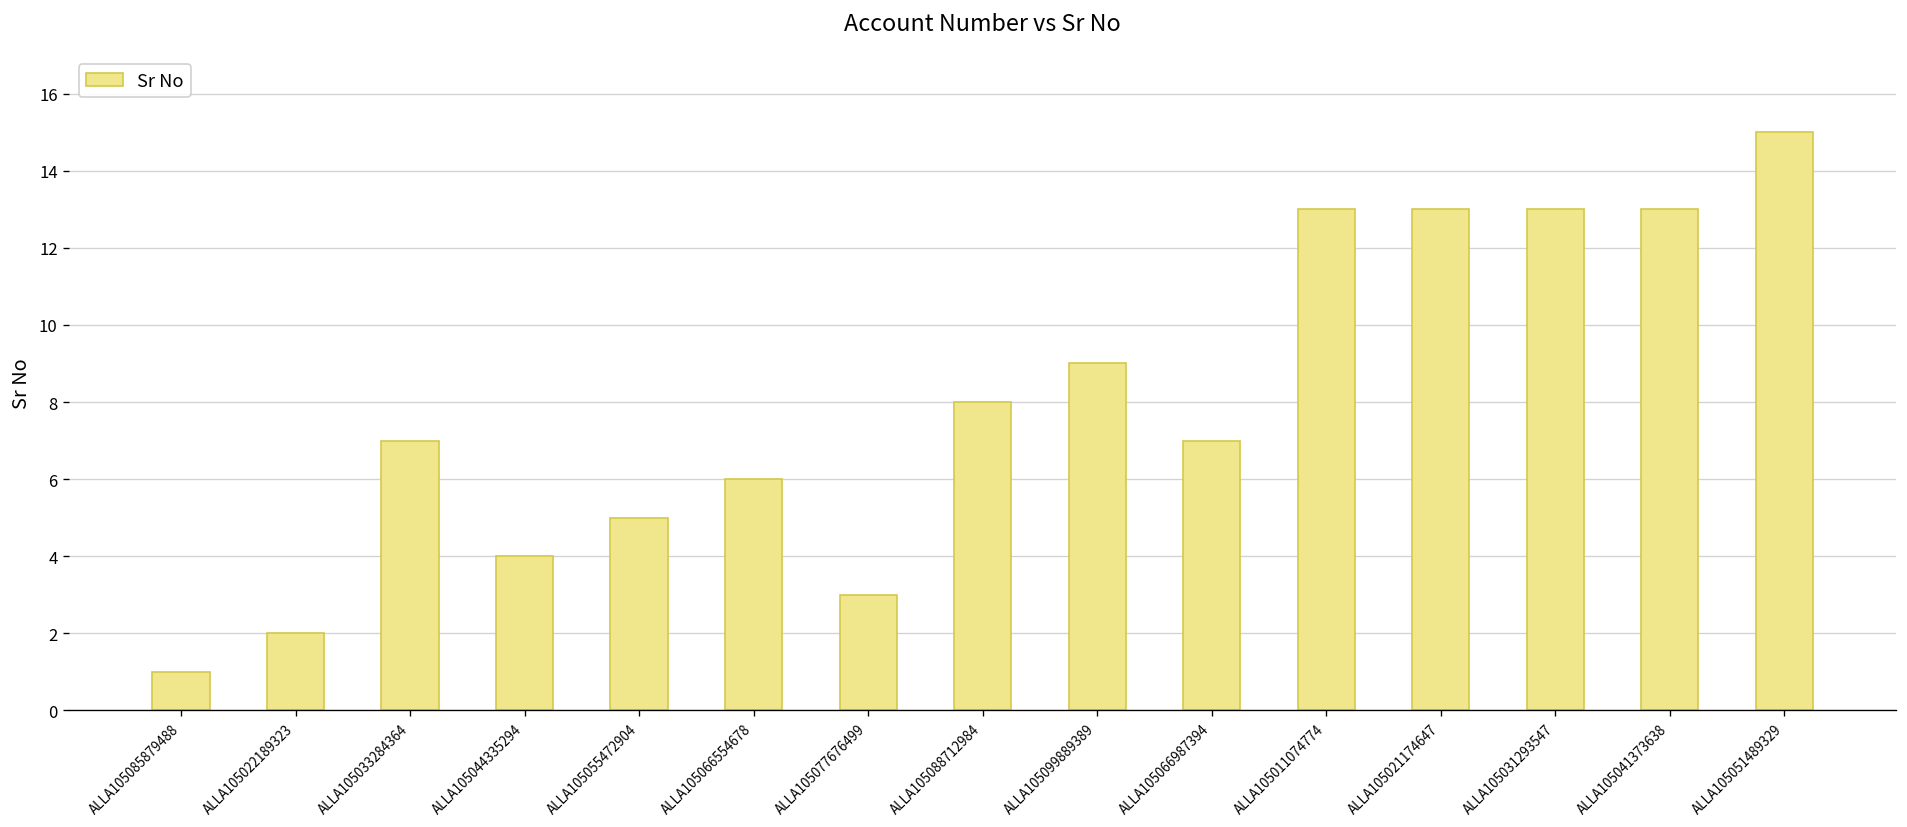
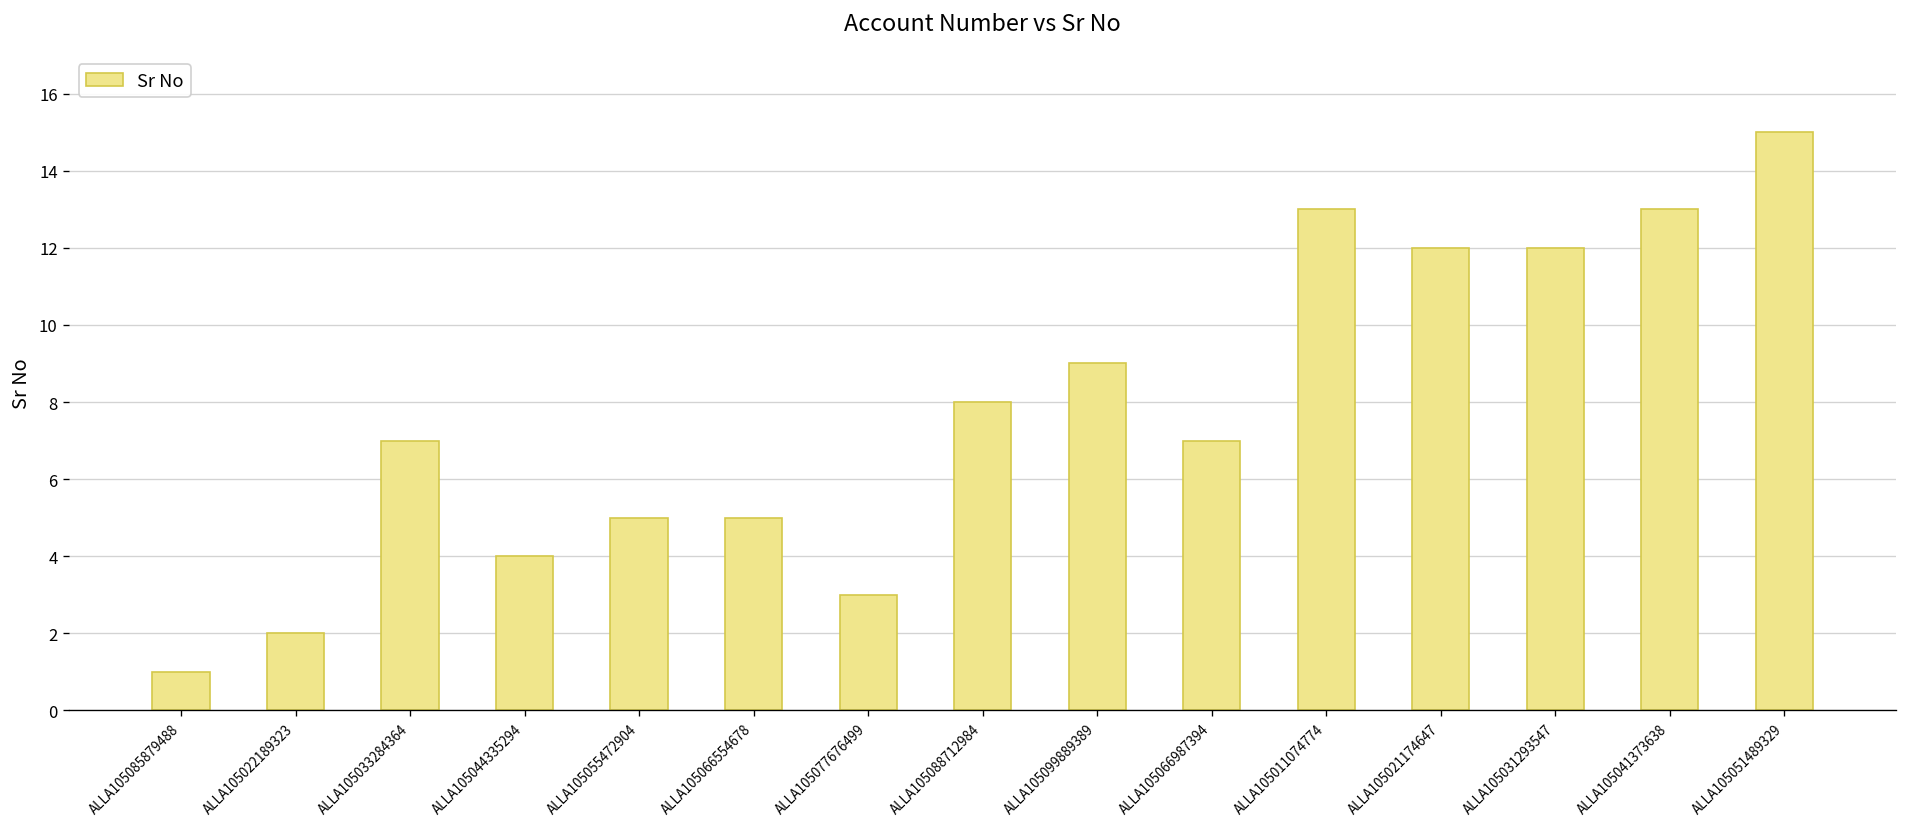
  {
    "ALLA105085879488": 1,
    "ALLA105022189323": 2,
    "ALLA105033284364": 7,
    "ALLA105044335294": 4,
    "ALLA105055472904": 5,
-   "ALLA105066554678": 6,
+   "ALLA105066554678": 5,
    "ALLA105077676499": 3,
    "ALLA105088712984": 8,
    "ALLA105099889389": 9,
    "ALLA105066987394": 7,
    "ALLA105011074774": 13,
-   "ALLA105021174647": 13,
-   "ALLA105031293547": 13,
+   "ALLA105021174647": 12,
+   "ALLA105031293547": 12,
    "ALLA105041373638": 13,
    "ALLA105051489329": 15
  }
